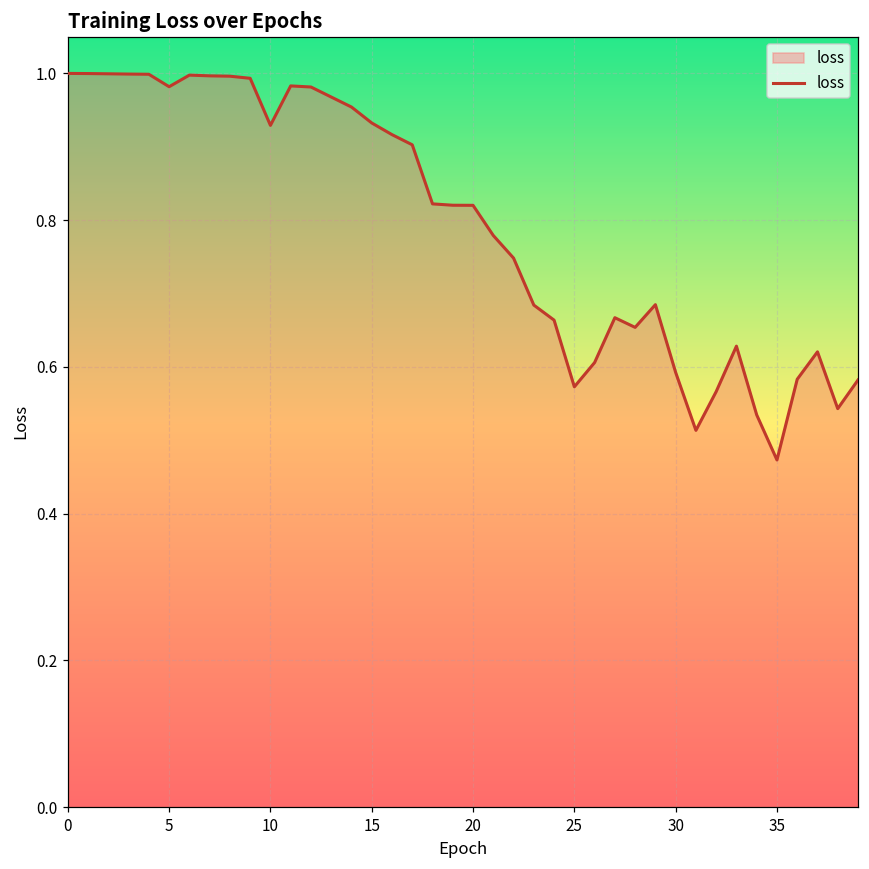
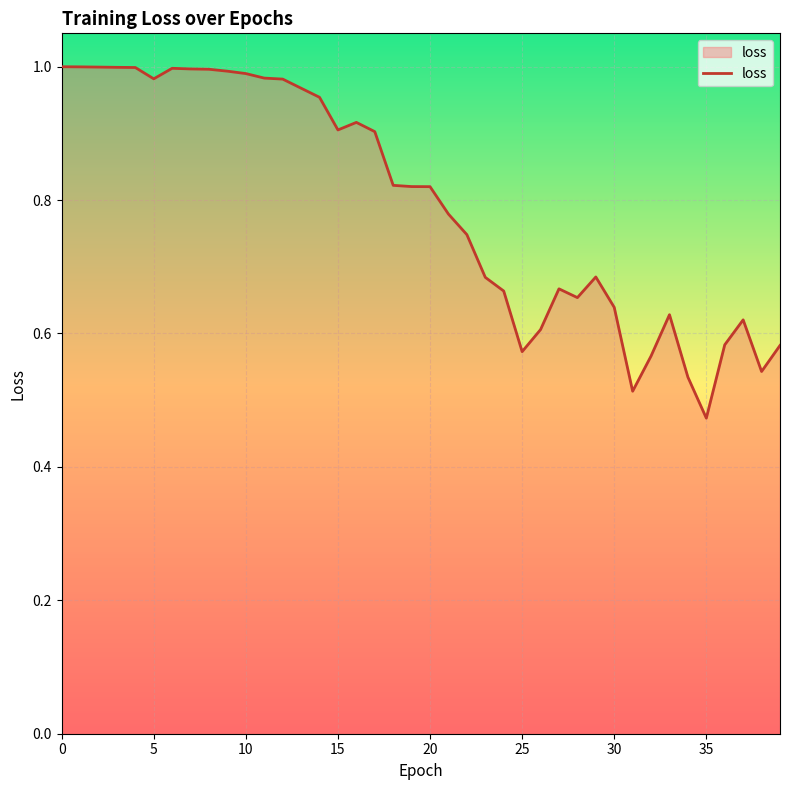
  {
    "0": 1.00,
    "5": 0.98,
-   "10": 0.93,
-   "15": 0.93,
+   "10": 0.99,
+   "15": 0.91,
    "20": 0.82,
    "25": 0.57,
-   "30": 0.59,
+   "30": 0.64,
    "35": 0.47
  }
